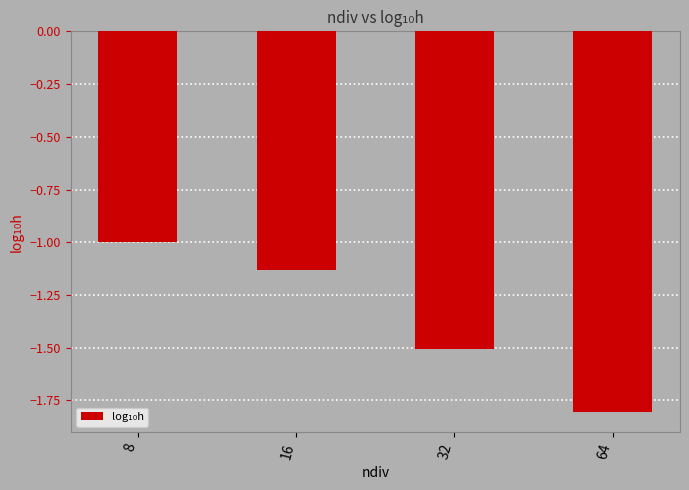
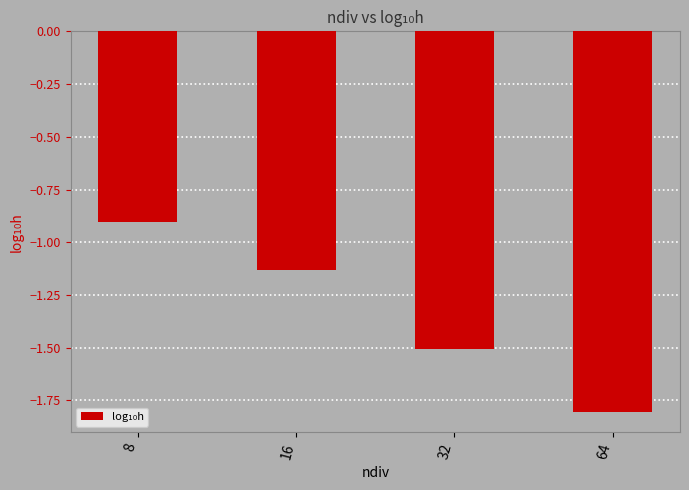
  {
-   "8": -1.00,
+   "8": -0.90,
    "16": -1.13,
    "32": -1.51,
    "64": -1.81
  }
